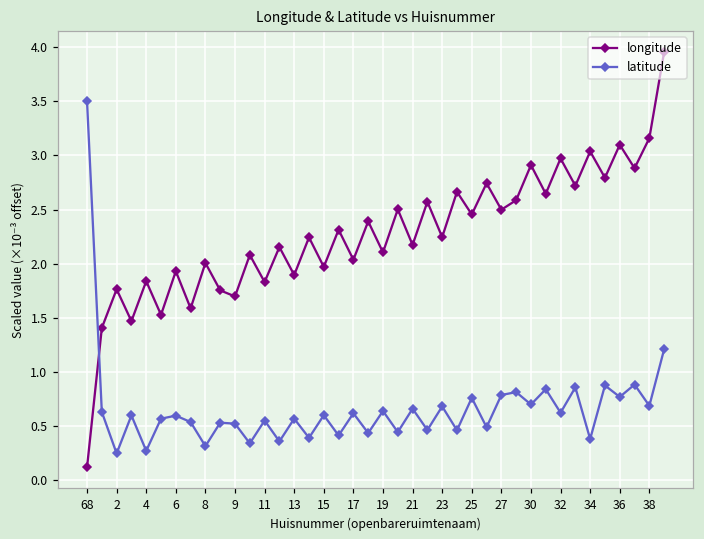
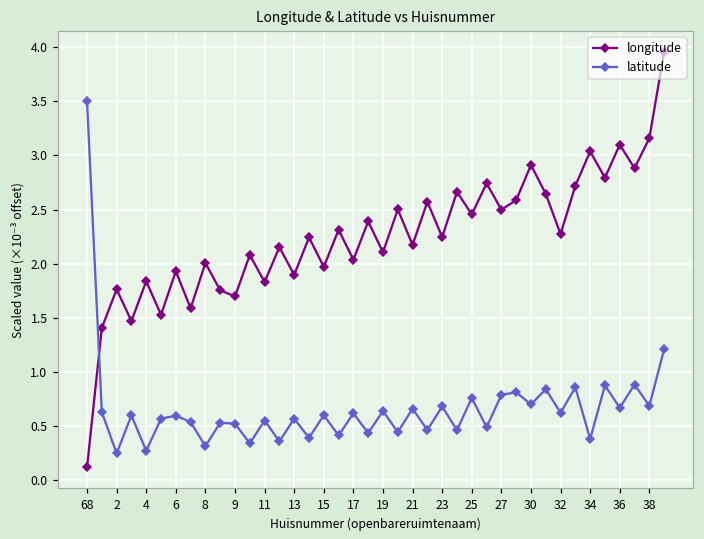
  {
    "longitude": {
      "68": 0.1,
      "2": 1.8,
      "4": 1.8,
      "6": 1.9,
      "8": 2.0,
      "30": 2.9,
-     "32": 3.0,
+     "32": 2.3,
      "34": 3.0,
      "36": 3.1,
      "38": 3.2
    },
    "latitude": {
      "68": 3.5,
      "2": 0.2,
      "4": 0.3,
      "6": 0.6,
      "8": 0.3,
      "30": 0.7,
      "32": 0.6,
      "34": 0.4,
-     "36": 0.8,
+     "36": 0.7,
      "38": 0.7
    }
  }
